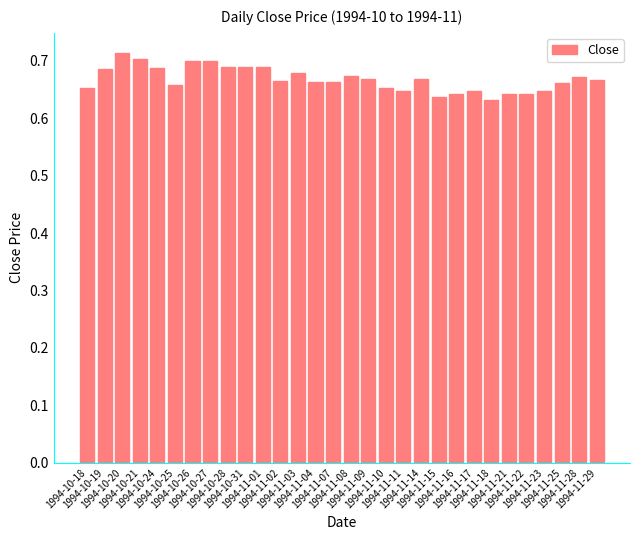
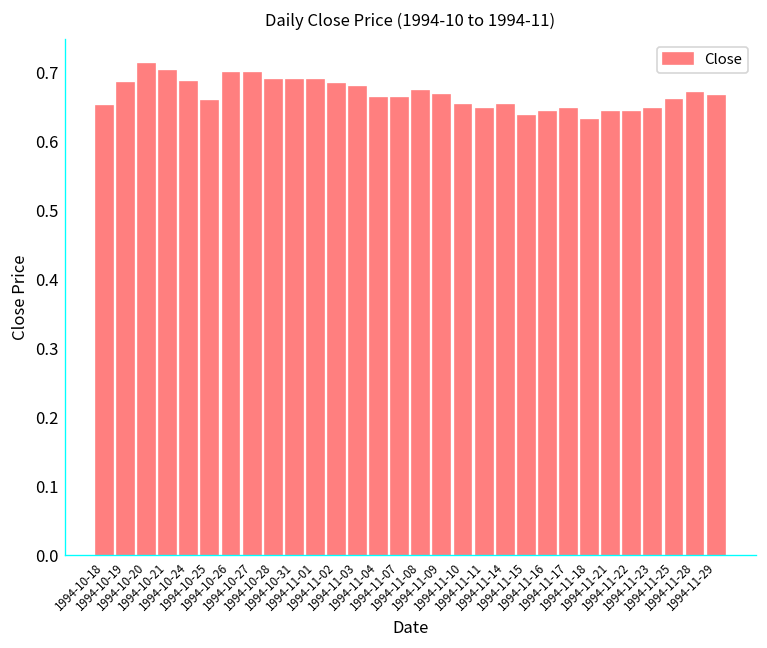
  {
    "1994-10-18": 0.65,
    "1994-10-19": 0.69,
    "1994-10-20": 0.71,
    "1994-10-21": 0.70,
    "1994-10-24": 0.69,
    "1994-10-25": 0.66,
    "1994-10-26": 0.70,
    "1994-10-27": 0.70,
    "1994-10-28": 0.69,
    "1994-10-31": 0.69,
    "1994-11-01": 0.69,
-   "1994-11-02": 0.67,
+   "1994-11-02": 0.68,
    "1994-11-03": 0.68,
    "1994-11-04": 0.66,
    "1994-11-07": 0.66,
    "1994-11-08": 0.67,
    "1994-11-09": 0.67,
    "1994-11-10": 0.65,
    "1994-11-11": 0.65,
-   "1994-11-14": 0.67,
+   "1994-11-14": 0.65,
    "1994-11-15": 0.64,
    "1994-11-16": 0.64,
    "1994-11-17": 0.65,
    "1994-11-18": 0.63,
    "1994-11-21": 0.64,
    "1994-11-22": 0.64,
    "1994-11-23": 0.65,
    "1994-11-25": 0.66,
    "1994-11-28": 0.67,
    "1994-11-29": 0.67
  }
